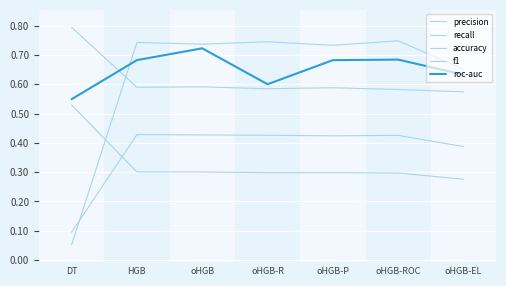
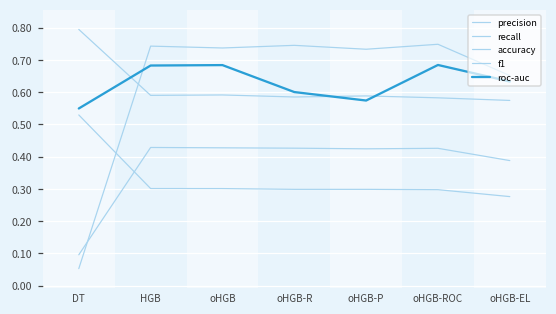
  {
    "roc-auc": {
      "DT": 0.55,
      "HGB": 0.68,
-     "oHGB": 0.72,
+     "oHGB": 0.68,
      "oHGB-R": 0.60,
-     "oHGB-P": 0.68,
+     "oHGB-P": 0.57,
      "oHGB-ROC": 0.68
    }
  }
